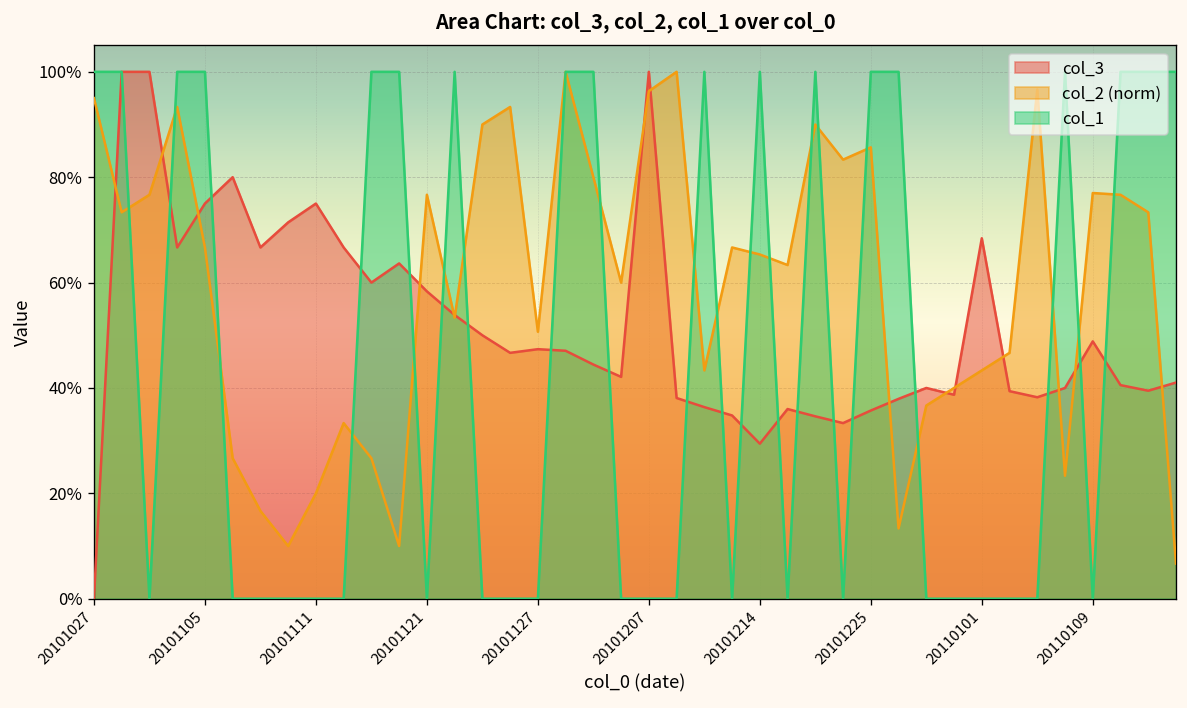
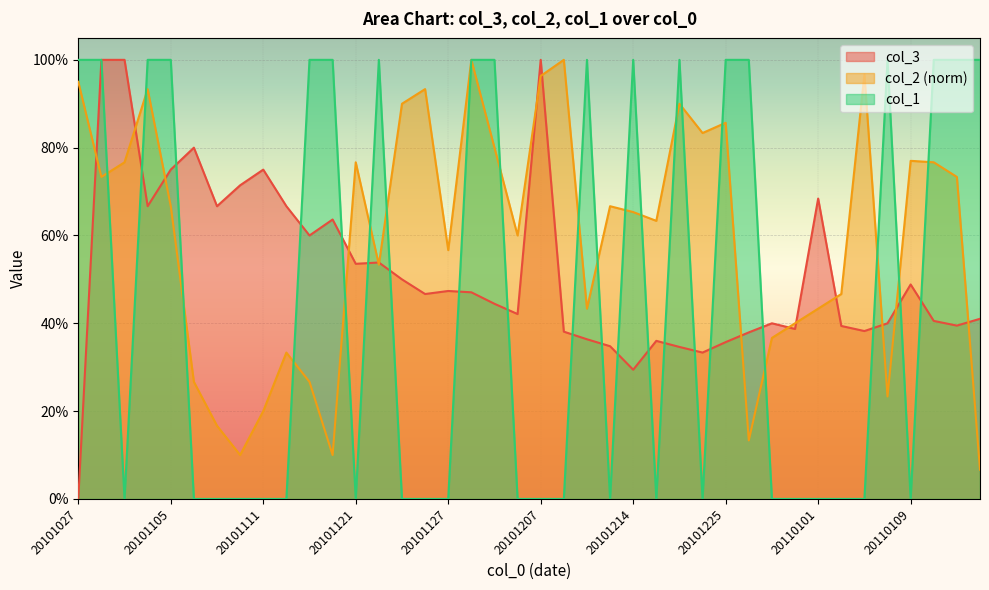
  {
    "col_3": {
      "20101027": "0%",
      "20101105": "75%",
      "20101111": "75%",
-     "20101121": "58%",
+     "20101121": "54%",
      "20101127": "47%",
      "20101207": "100%",
      "20101214": "29%",
      "20101225": "36%",
      "20110101": "68%",
      "20110109": "49%"
    },
    "col_2 (norm)": {
      "20101027": "95%",
      "20101105": "67%",
      "20101111": "20%",
      "20101121": "77%",
-     "20101127": "51%",
+     "20101127": "57%",
      "20101207": "96%",
      "20101214": "65%",
      "20101225": "86%",
      "20110101": "43%",
      "20110109": "77%"
    },
    "col_1": {
      "20101027": "100%",
      "20101105": "100%",
      "20101111": "0%",
      "20101121": "0%",
      "20101127": "0%",
      "20101207": "0%",
      "20101214": "100%",
      "20101225": "100%",
      "20110101": "0%",
      "20110109": "0%"
    }
  }
